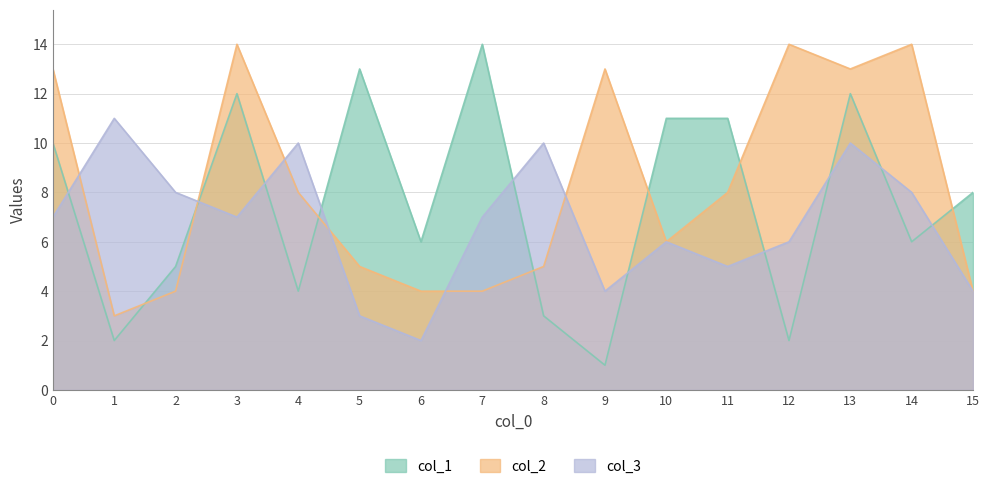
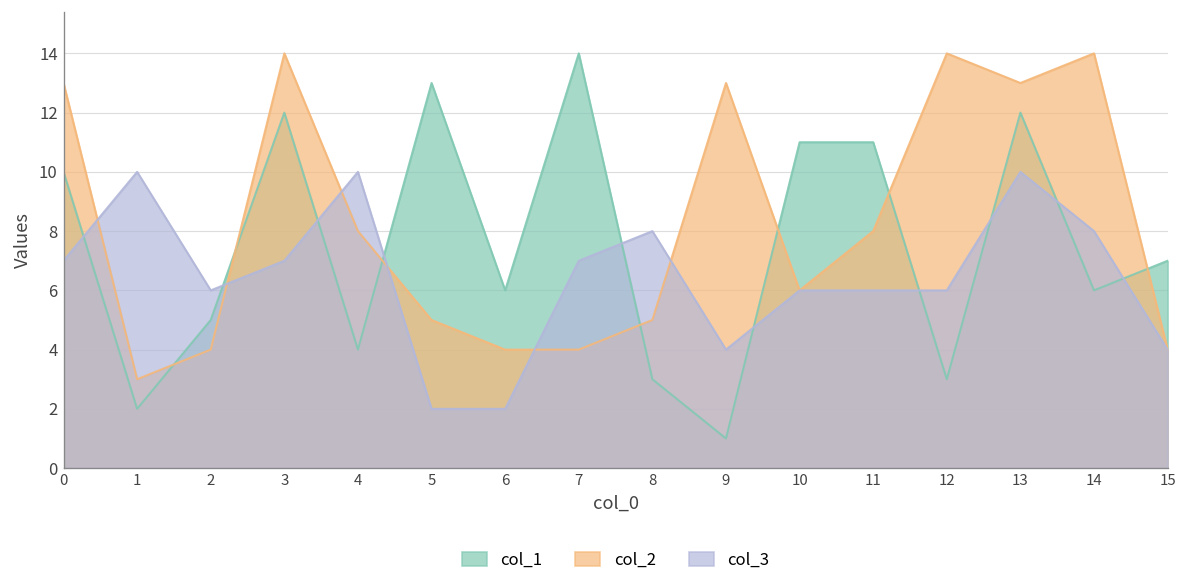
  {
    "col_1": {
      "0": 10,
      "1": 2,
      "2": 5,
      "3": 12,
      "4": 4,
      "5": 13,
      "6": 6,
      "7": 14,
      "8": 3,
      "9": 1,
      "10": 11,
      "11": 11,
-     "12": 2,
+     "12": 3,
      "13": 12,
      "14": 6,
-     "15": 8
+     "15": 7
    },
    "col_2": {
      "0": 13,
      "1": 3,
      "2": 4,
      "3": 14,
      "4": 8,
      "5": 5,
      "6": 4,
      "7": 4,
      "8": 5,
      "9": 13,
      "11": 8,
      "12": 14,
      "13": 13,
      "14": 14
    },
    "col_3": {
      "0": 7,
-     "1": 11,
-     "2": 8,
+     "1": 10,
+     "2": 6,
      "3": 7,
      "4": 10,
-     "5": 3,
+     "5": 2,
      "6": 2,
      "7": 7,
-     "8": 10,
+     "8": 8,
      "9": 4,
-     "11": 5,
+     "11": 6,
      "12": 6,
      "13": 10,
      "14": 8
    }
  }
